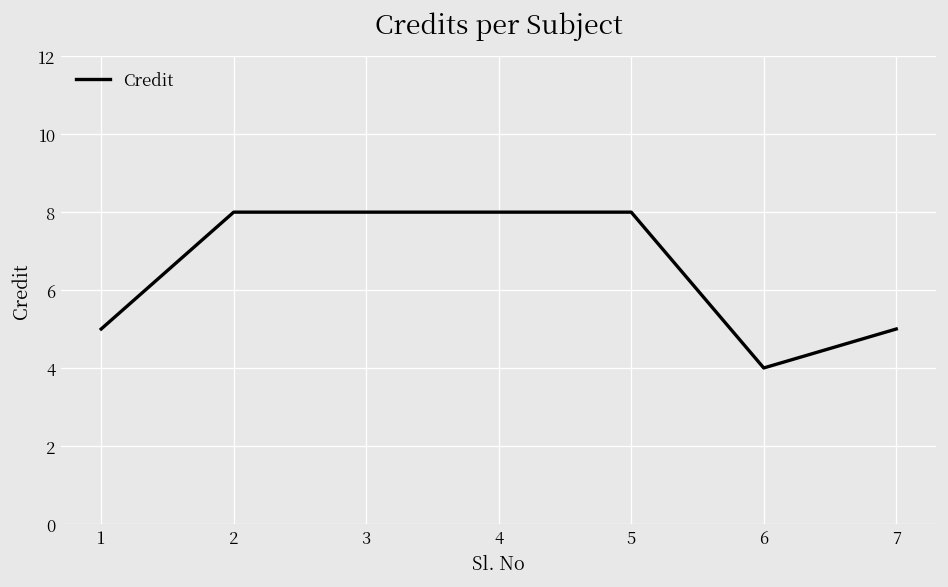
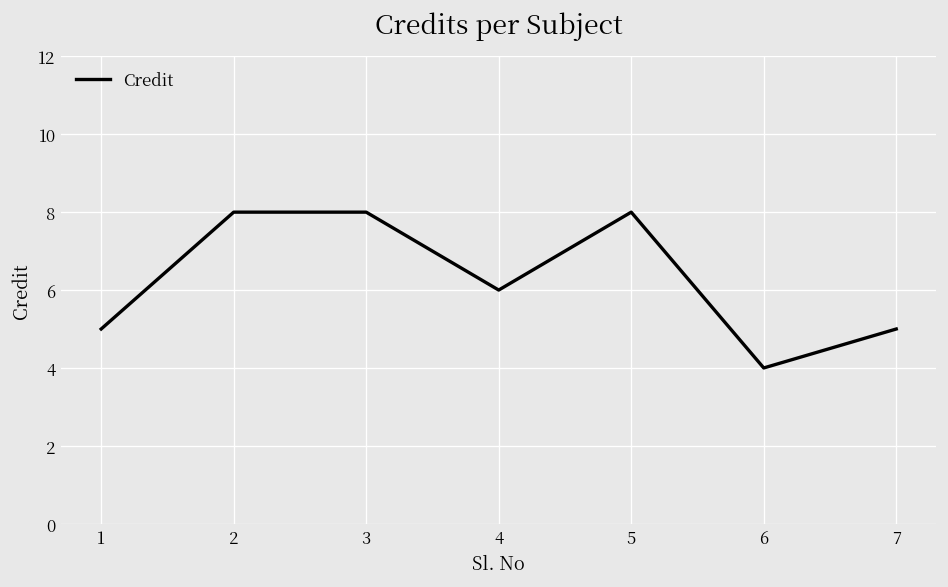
  {
    "1": 5,
    "2": 8,
    "3": 8,
-   "4": 8,
+   "4": 6,
    "5": 8,
    "6": 4,
    "7": 5
  }
